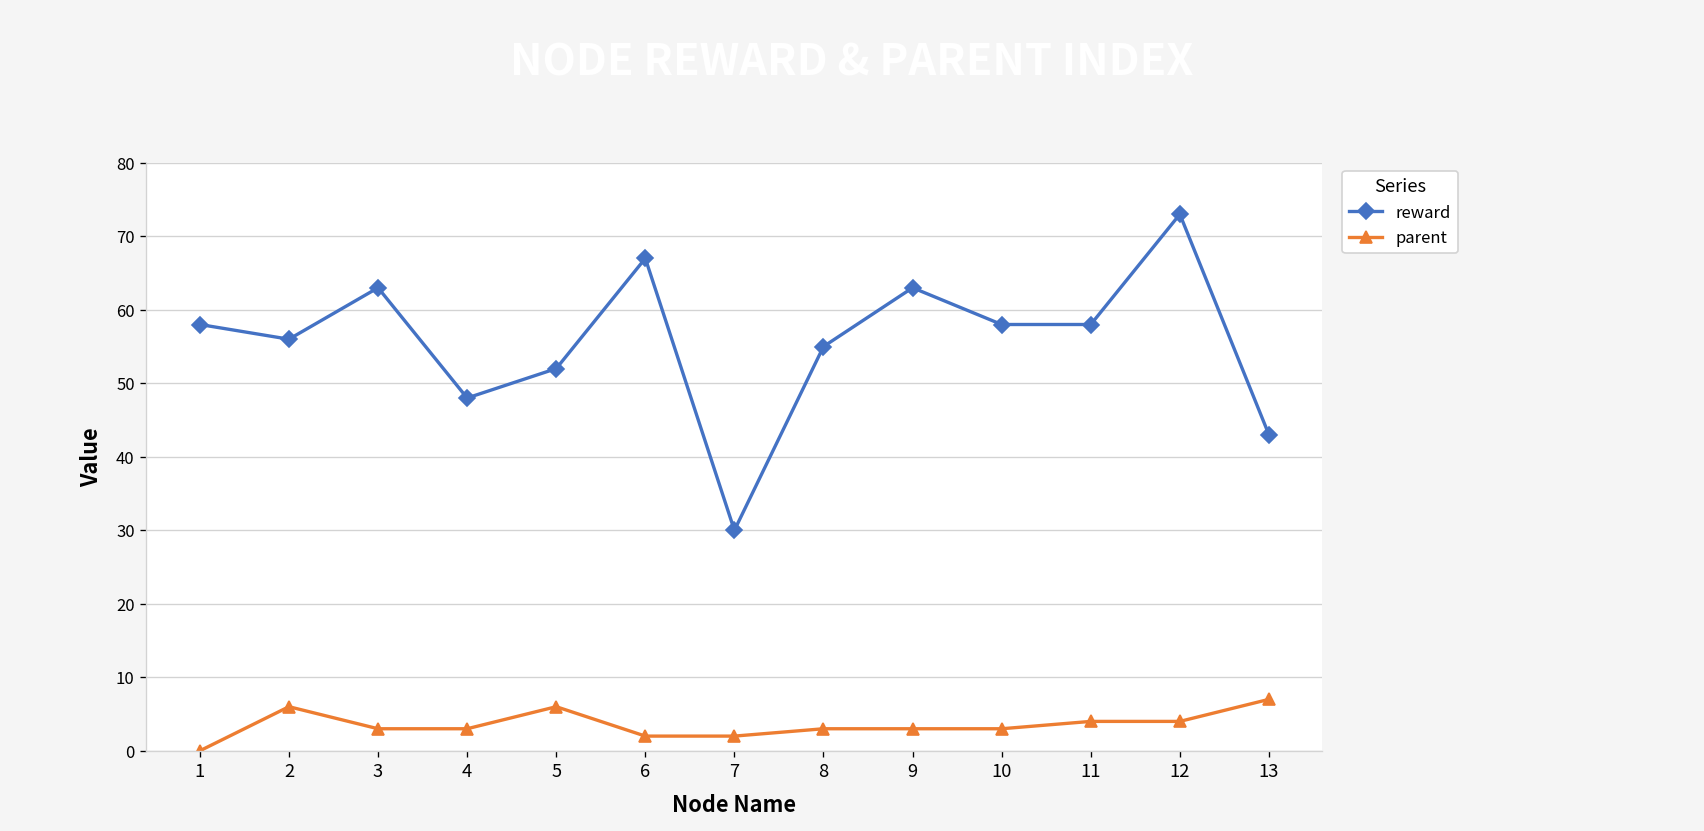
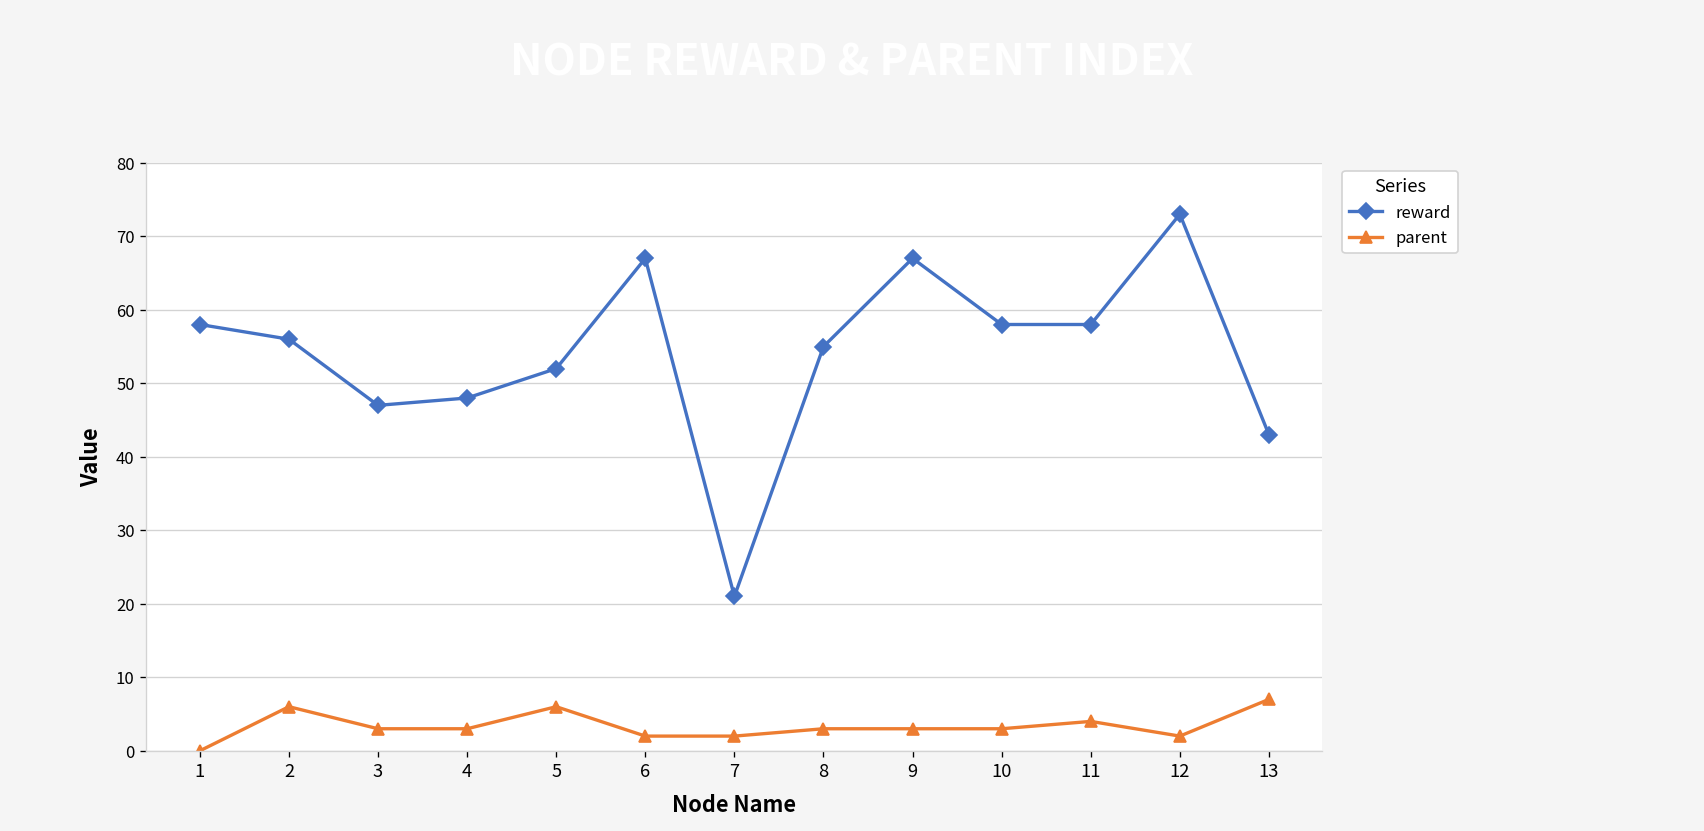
  {
    "reward": {
      "1": 58,
      "2": 56,
-     "3": 63,
+     "3": 47,
      "4": 48,
      "5": 52,
      "6": 67,
-     "7": 30,
+     "7": 21,
      "8": 55,
-     "9": 63,
+     "9": 67,
      "10": 58,
      "11": 58,
      "12": 73,
      "13": 43
    },
    "parent": {
      "1": 0,
      "2": 6,
      "3": 3,
      "4": 3,
      "5": 6,
      "6": 2,
      "7": 2,
      "8": 3,
      "9": 3,
      "10": 3,
      "11": 4,
-     "12": 4,
+     "12": 2,
      "13": 7
    }
  }
